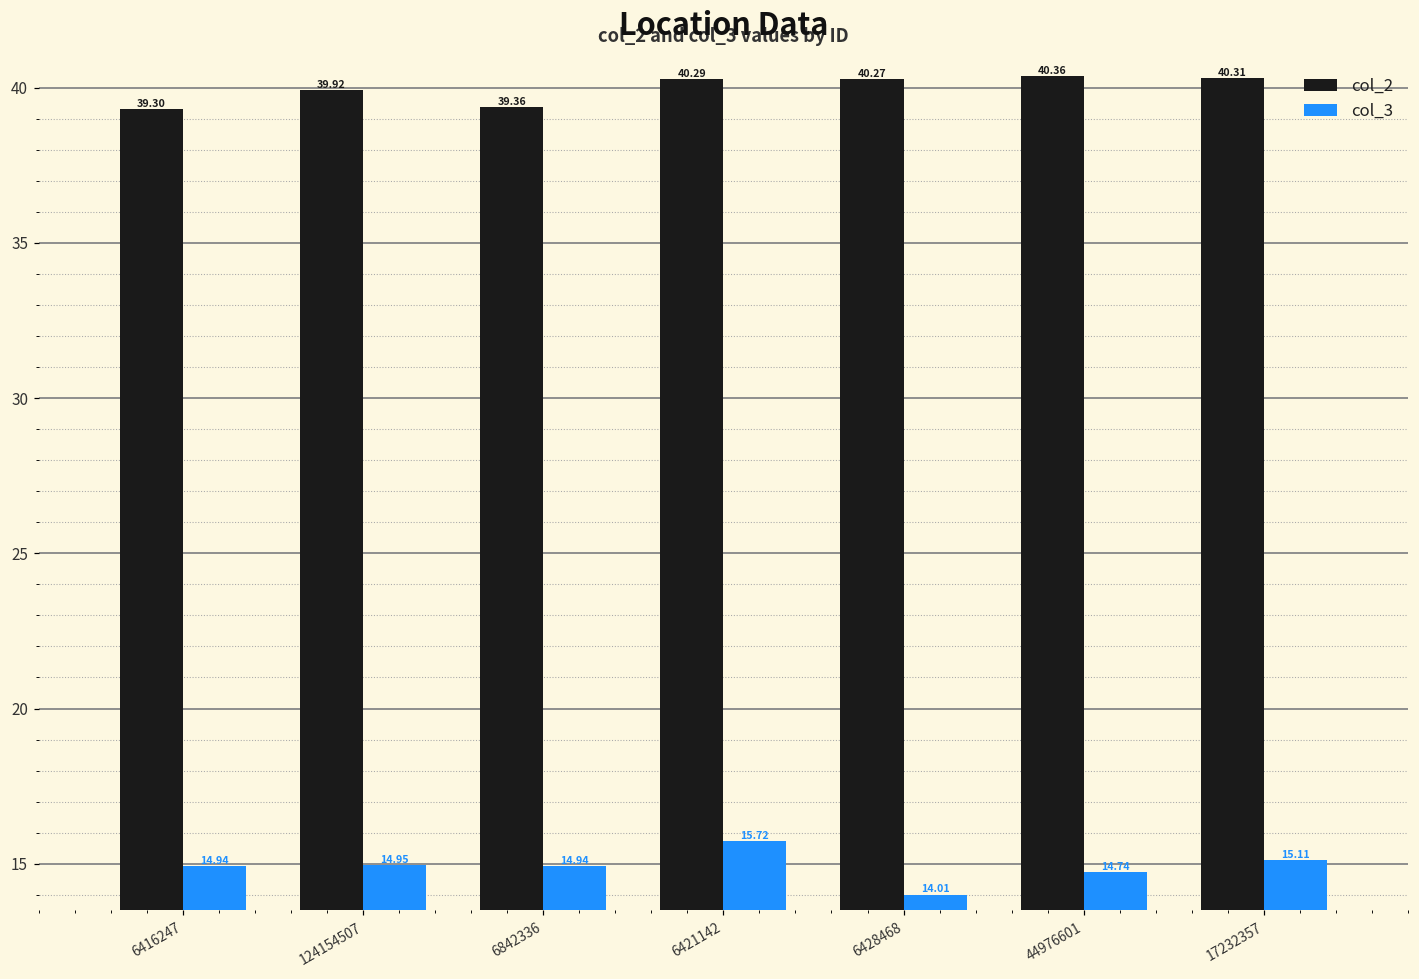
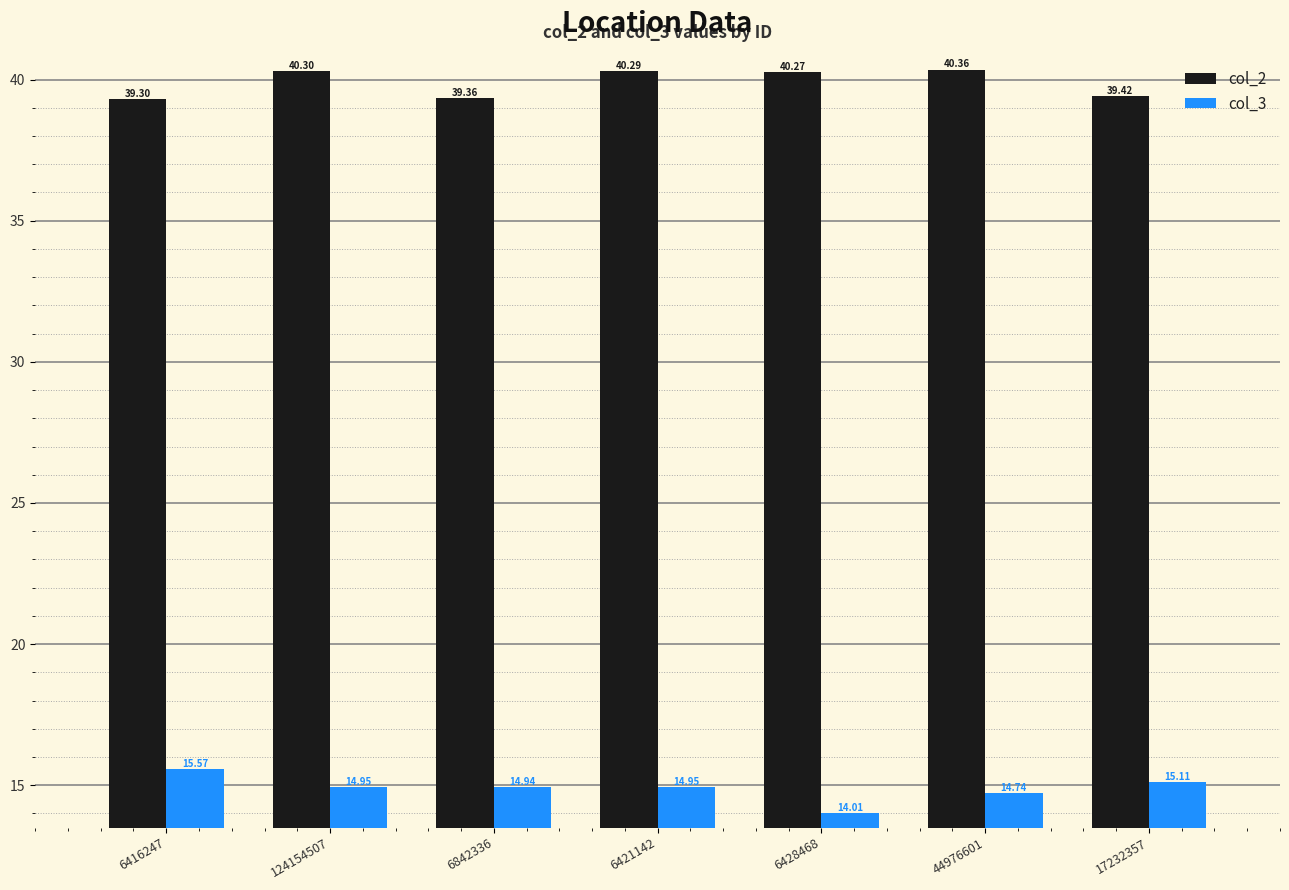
  {
    "col_2": {
      "6416247": 39.30,
-     "124154507": 39.92,
+     "124154507": 40.30,
      "6842336": 39.36,
      "6421142": 40.29,
      "6428468": 40.27,
      "44976601": 40.36,
-     "17232357": 40.31
+     "17232357": 39.42
    },
    "col_3": {
-     "6416247": 14.94,
+     "6416247": 15.57,
      "124154507": 14.95,
      "6842336": 14.94,
-     "6421142": 15.72,
+     "6421142": 14.95,
      "6428468": 14.01,
      "44976601": 14.74,
      "17232357": 15.11
    }
  }
